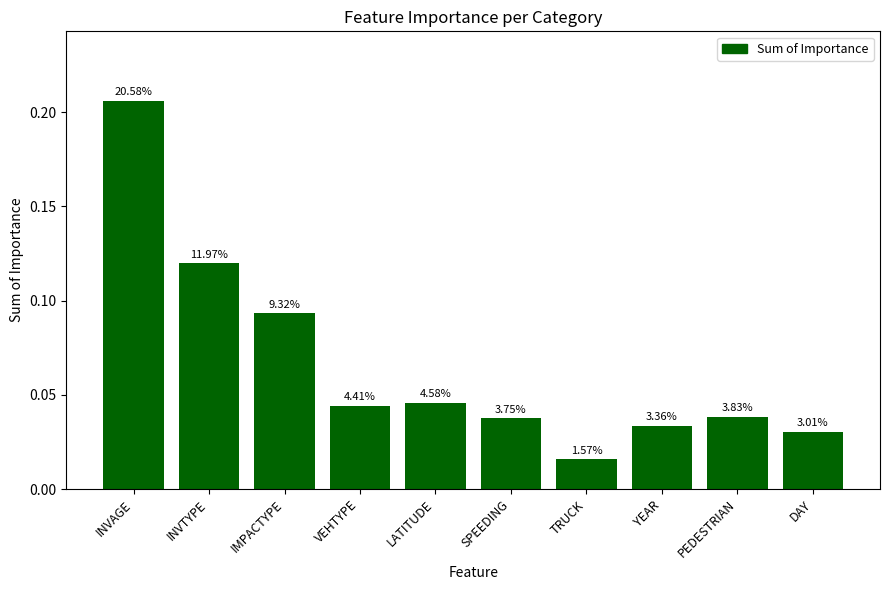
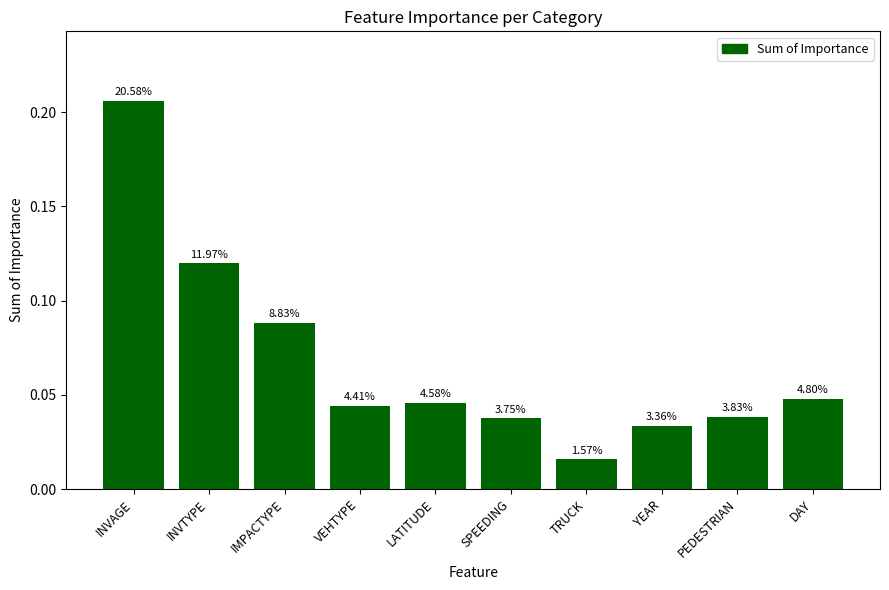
  {
    "INVAGE": "20.58%",
    "INVTYPE": "11.97%",
-   "IMPACTYPE": "9.32%",
+   "IMPACTYPE": "8.83%",
    "VEHTYPE": "4.41%",
    "LATITUDE": "4.58%",
    "SPEEDING": "3.75%",
    "TRUCK": "1.57%",
    "YEAR": "3.36%",
    "PEDESTRIAN": "3.83%",
-   "DAY": "3.01%"
+   "DAY": "4.80%"
  }
